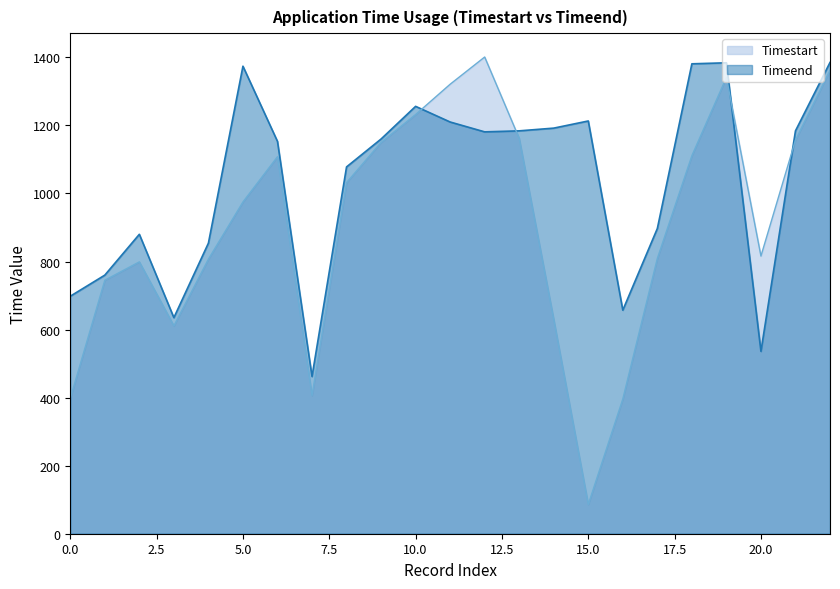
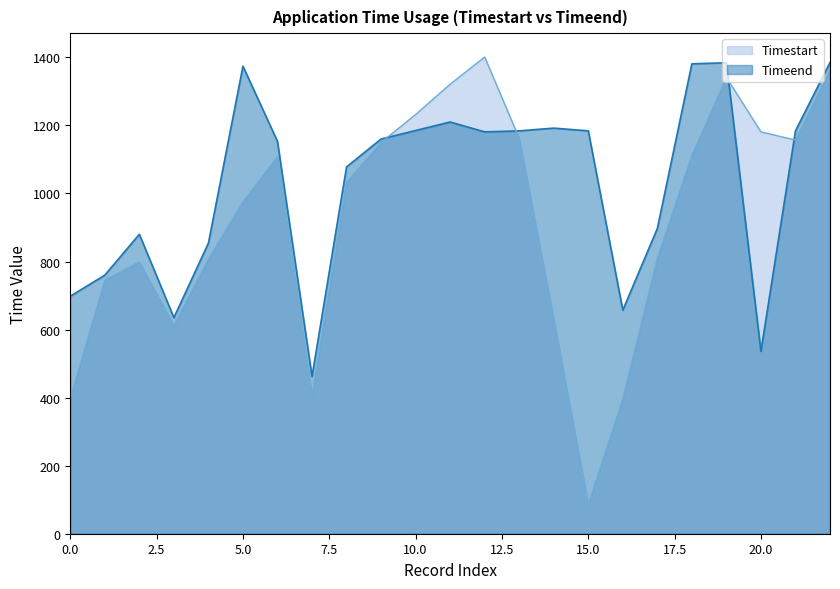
  {
    "Timestart": {
      "0.0": 400,
      "5.0": 980,
      "10.0": 1230,
      "15.0": 90,
-     "20.0": 820
+     "20.0": 1180
    },
    "Timeend": {
      "0.0": 700,
      "5.0": 1370,
-     "10.0": 1260,
-     "15.0": 1210,
+     "10.0": 1190,
+     "15.0": 1180,
      "20.0": 540
    }
  }
